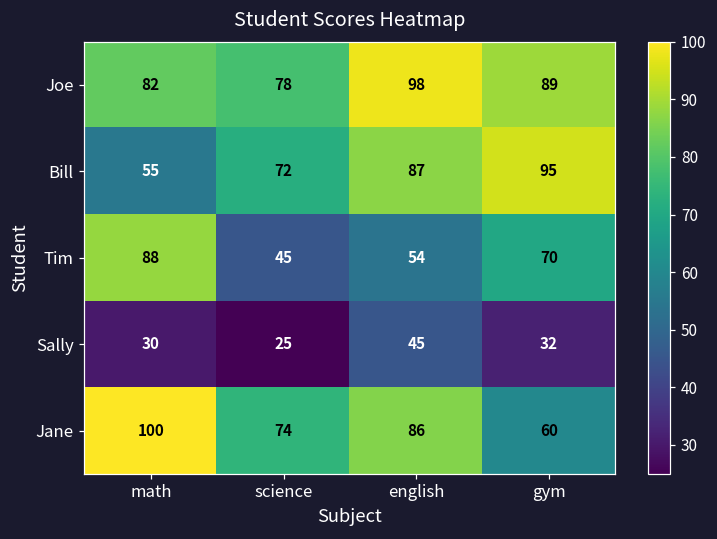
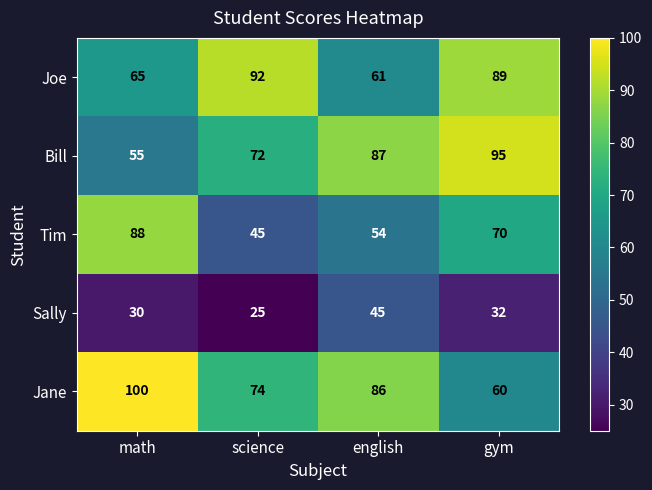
  {
    "Joe": {
-     "math": 82,
-     "science": 78,
-     "english": 98,
+     "math": 65,
+     "science": 92,
+     "english": 61,
      "gym": 89
    },
    "Bill": {
      "math": 55,
      "science": 72,
      "english": 87,
      "gym": 95
    },
    "Tim": {
      "math": 88,
      "science": 45,
      "english": 54,
      "gym": 70
    },
    "Sally": {
      "math": 30,
      "science": 25,
      "english": 45,
      "gym": 32
    },
    "Jane": {
      "math": 100,
      "science": 74,
      "english": 86,
      "gym": 60
    }
  }
